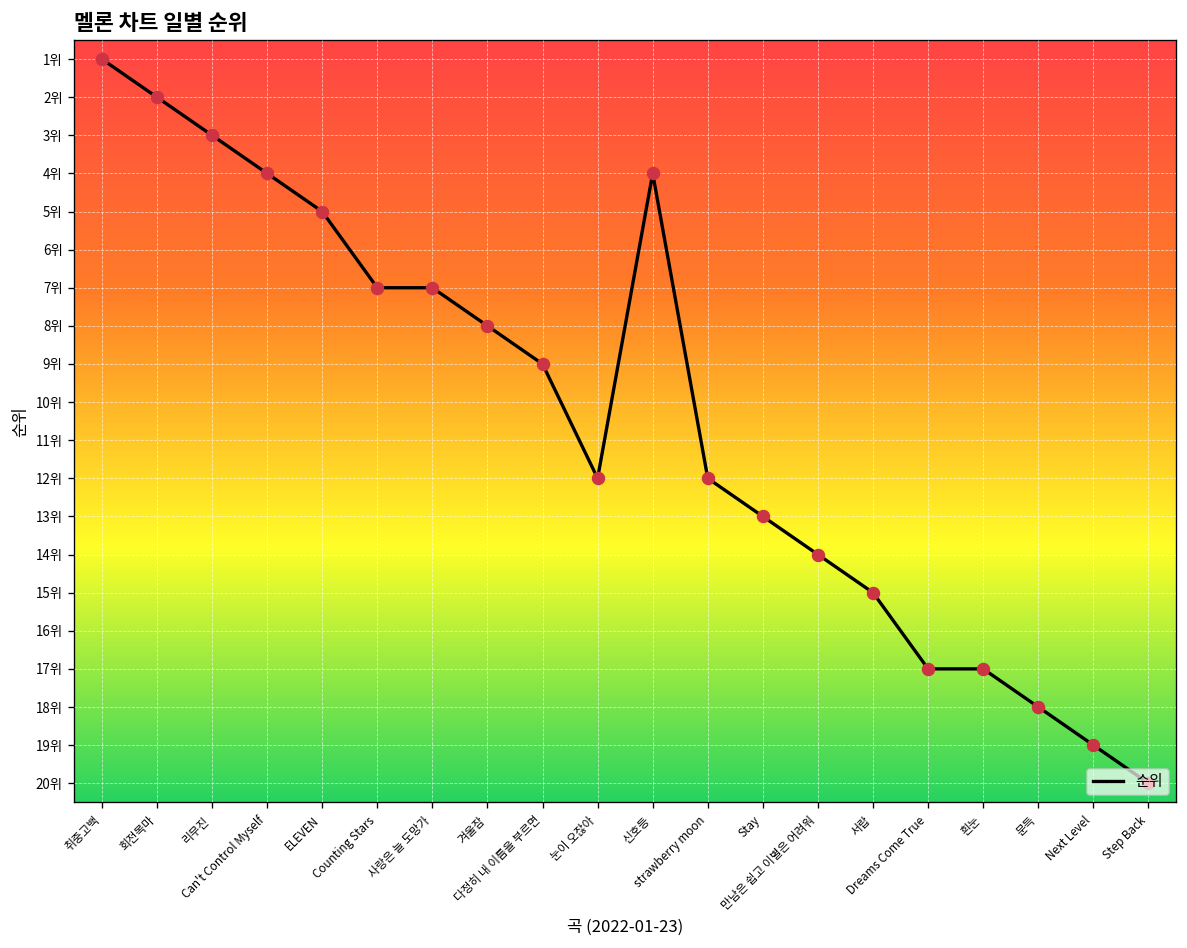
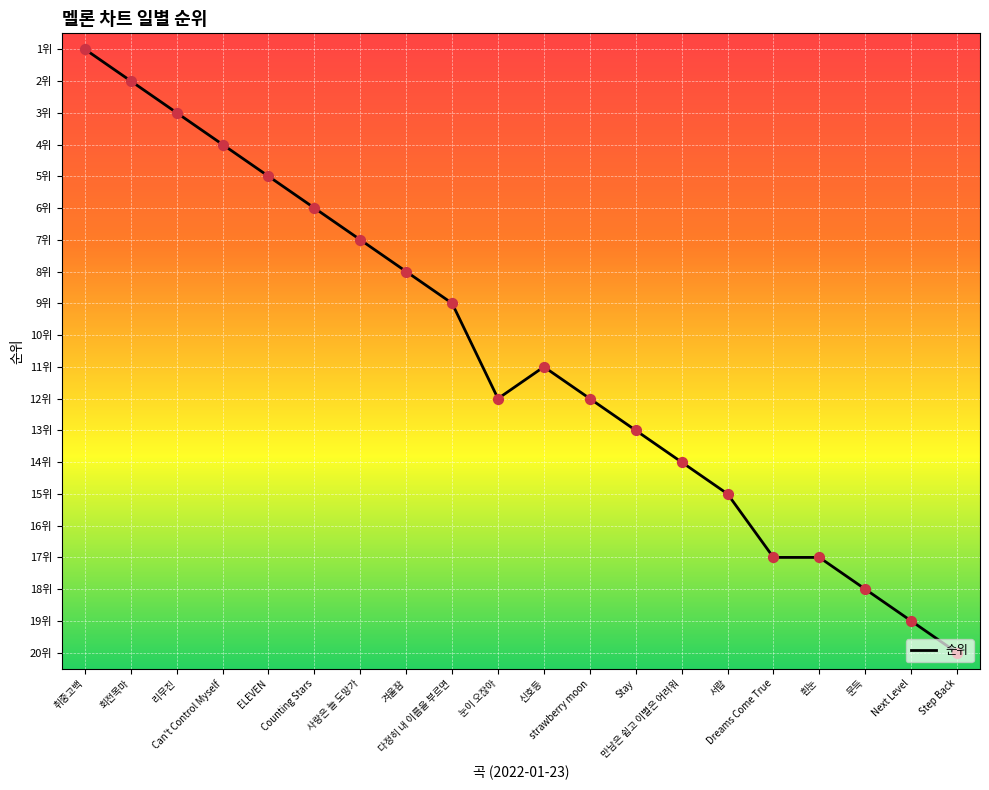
  {
    "취중고백": "1위",
    "회전목마": "2위",
    "리무진": "3위",
    "Can't Control Myself": "4위",
    "ELEVEN": "5위",
-   "Counting Stars": "7위",
+   "Counting Stars": "6위",
    "사랑은 늘 도망가": "7위",
    "겨울잠": "8위",
    "다정히 내 이름을 부르면": "9위",
    "눈이 오잖아": "12위",
-   "신호등": "4위",
+   "신호등": "11위",
    "strawberry moon": "12위",
    "Stay": "13위",
    "만남은 쉽고 이별은 어려워": "14위",
    "서랍": "15위",
    "Dreams Come True": "17위",
    "흰눈": "17위",
    "문득": "18위",
    "Next Level": "19위"
  }
